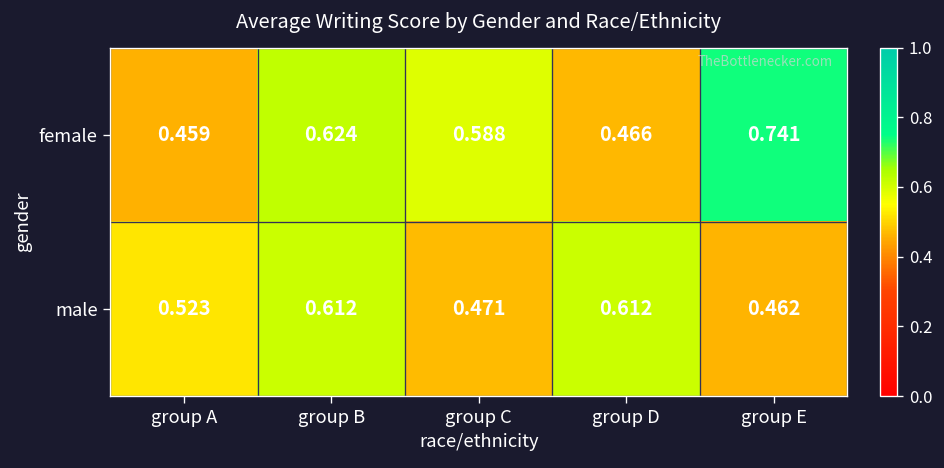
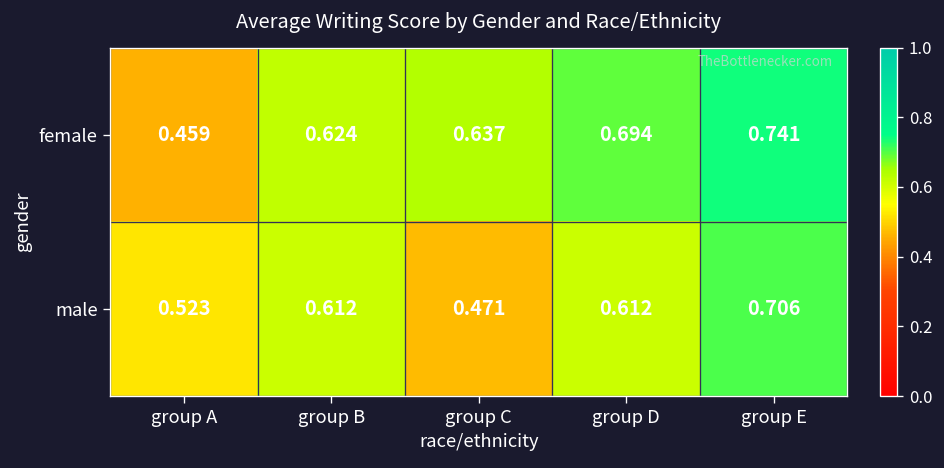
  {
    "female": {
      "group A": 0.459,
      "group B": 0.624,
-     "group C": 0.588,
-     "group D": 0.466
+     "group C": 0.637,
+     "group D": 0.694
    },
    "male": {
      "group A": 0.523,
      "group B": 0.612,
      "group C": 0.471,
      "group D": 0.612,
-     "group E": 0.462
+     "group E": 0.706
    }
  }
